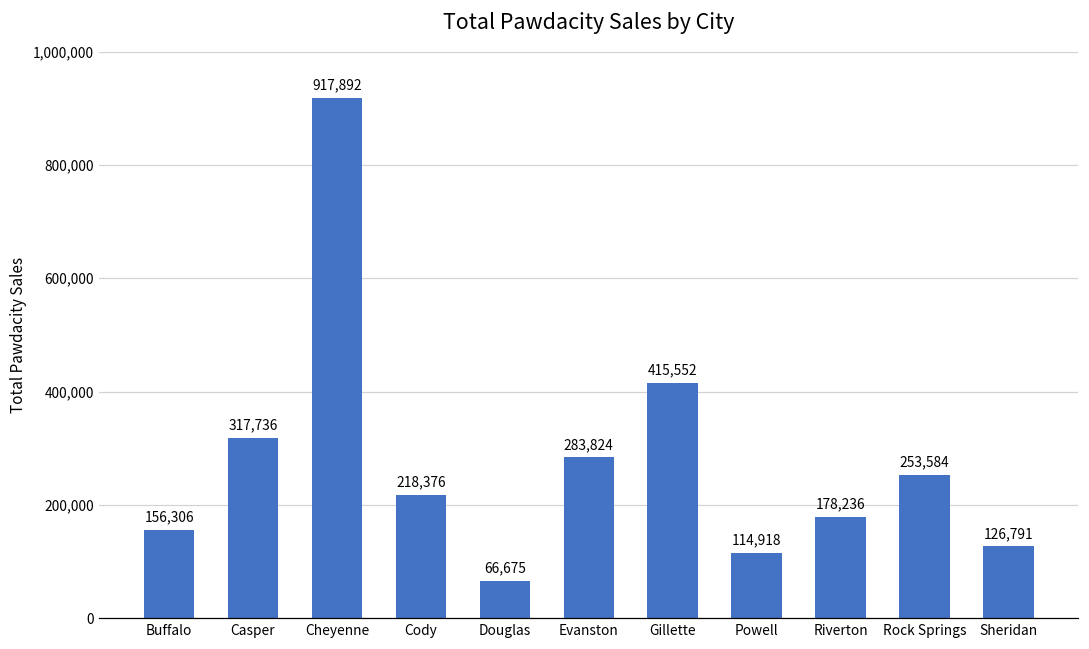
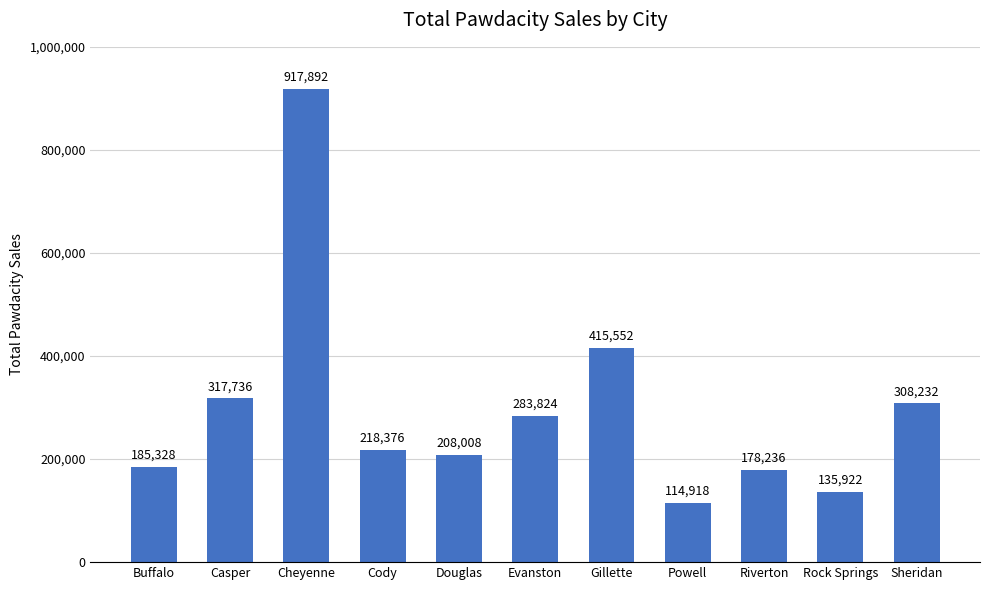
  {
-   "Buffalo": "156,306",
+   "Buffalo": "185,328",
    "Casper": "317,736",
    "Cheyenne": "917,892",
    "Cody": "218,376",
-   "Douglas": "66,675",
+   "Douglas": "208,008",
    "Evanston": "283,824",
    "Gillette": "415,552",
    "Powell": "114,918",
    "Riverton": "178,236",
-   "Rock Springs": "253,584",
-   "Sheridan": "126,791"
+   "Rock Springs": "135,922",
+   "Sheridan": "308,232"
  }
